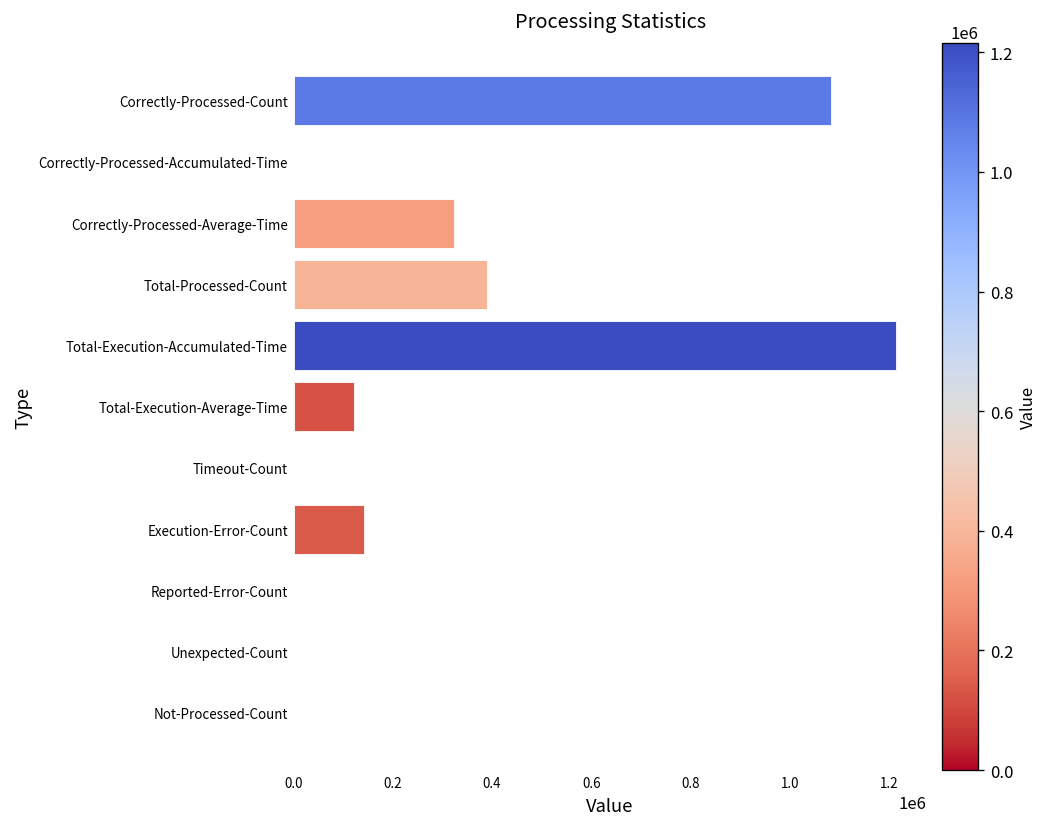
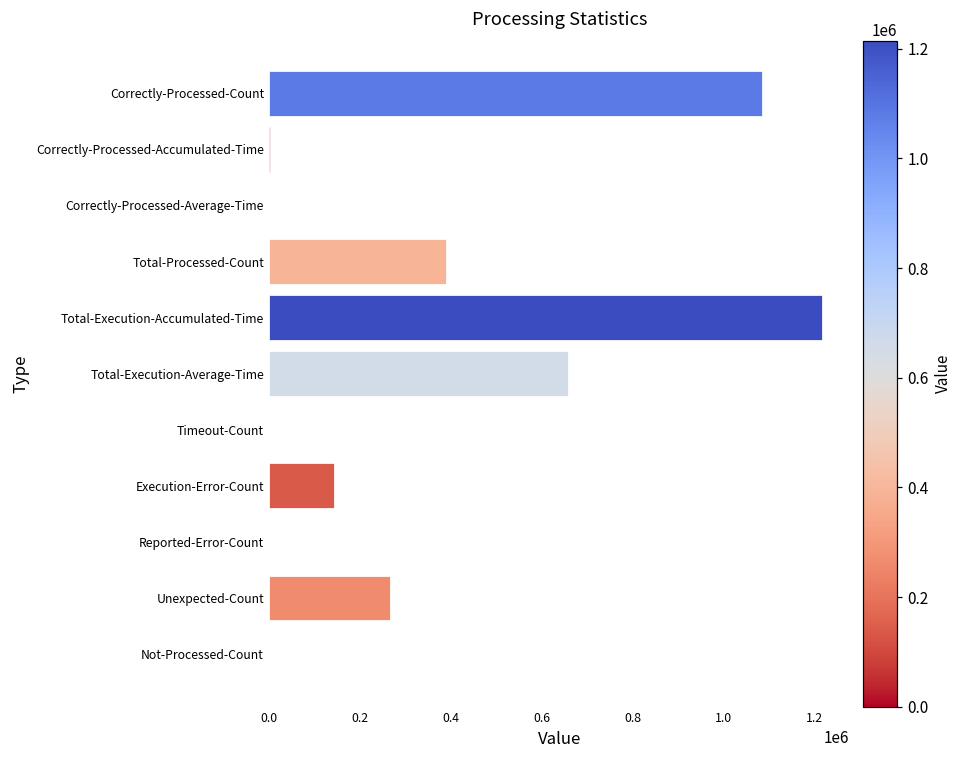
  {
    "Correctly-Processed-Count": 1080000,
-   "Correctly-Processed-Average-Time": 320000,
+   "Correctly-Processed-Average-Time": 0,
    "Total-Processed-Count": 390000,
    "Total-Execution-Accumulated-Time": 1220000,
-   "Total-Execution-Average-Time": 120000,
+   "Total-Execution-Average-Time": 660000,
    "Execution-Error-Count": 140000,
    "Reported-Error-Count": 0,
-   "Unexpected-Count": 0,
+   "Unexpected-Count": 270000,
    "Not-Processed-Count": 0
  }
